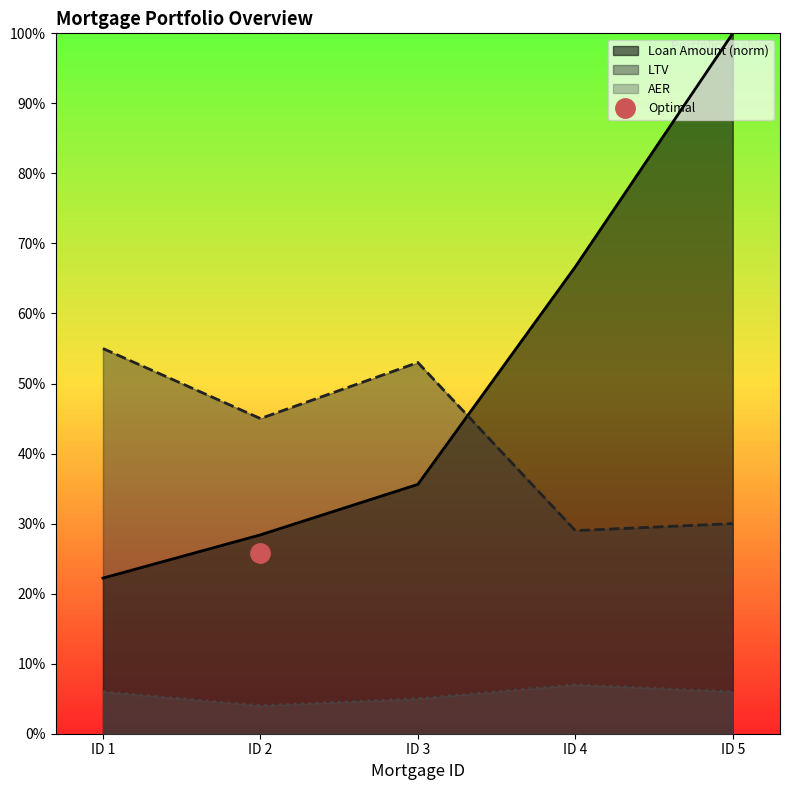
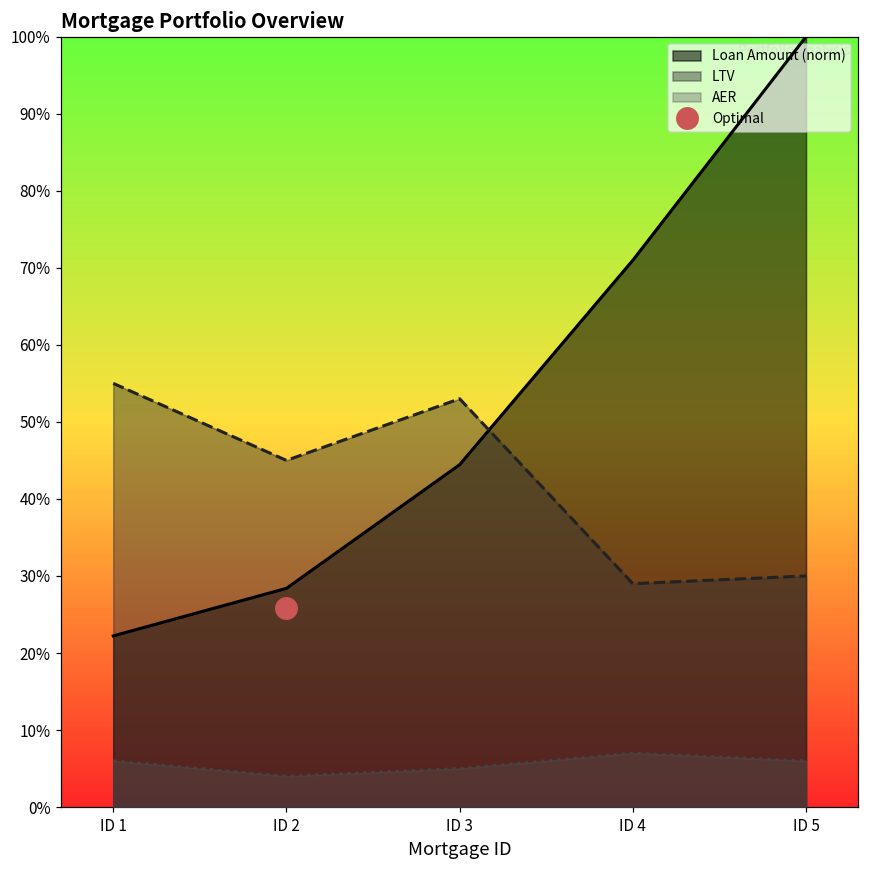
  {
    "Loan Amount (norm)": {
      "ID 1": "22%",
      "ID 2": "28%",
-     "ID 3": "36%",
-     "ID 4": "67%",
+     "ID 3": "44%",
+     "ID 4": "71%",
      "ID 5": "100%"
    },
    "Optimal": {
      "ID 2": "26%"
    }
  }
